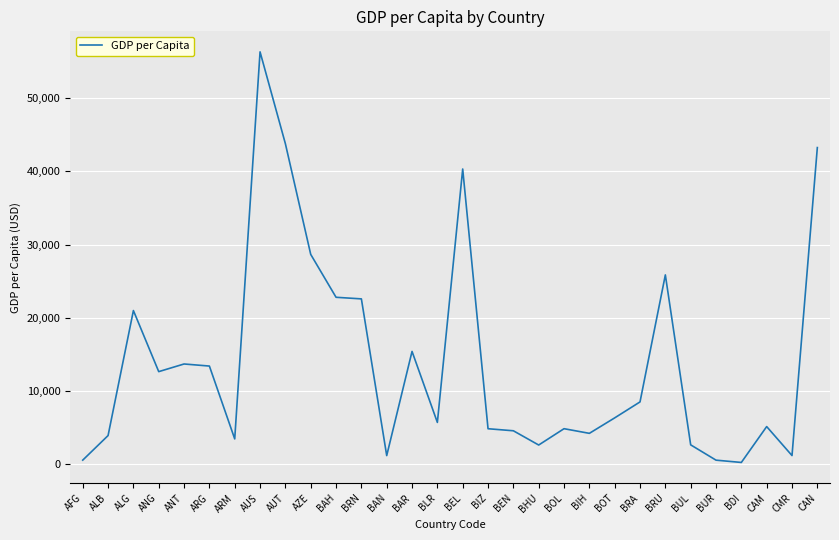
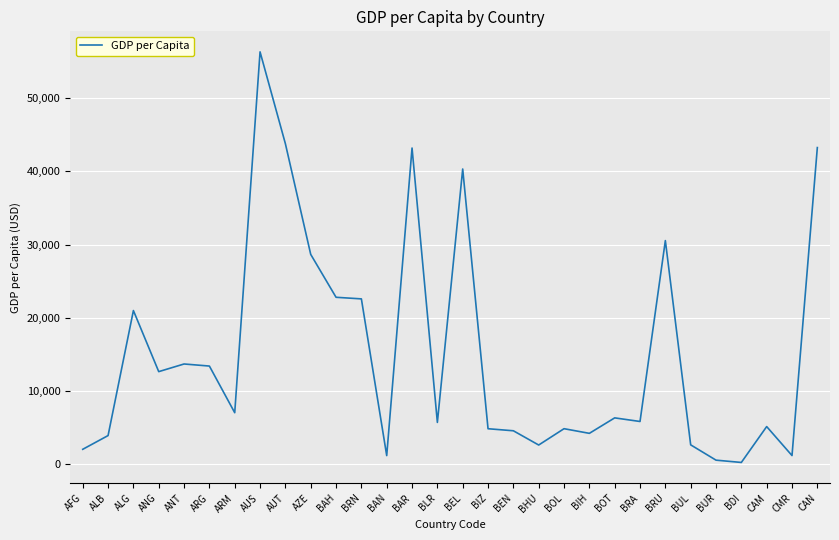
  {
-   "AFG": "1,000",
+   "AFG": "2,000",
    "ALB": "4,000",
    "ALG": "21,000",
    "ANG": "13,000",
    "ANT": "14,000",
    "ARG": "13,000",
-   "ARM": "3,000",
+   "ARM": "7,000",
    "AUS": "56,000",
    "AUT": "44,000",
    "AZE": "29,000",
    "BAH": "23,000",
    "BRN": "23,000",
    "BAN": "1,000",
-   "BAR": "15,000",
+   "BAR": "43,000",
    "BLR": "6,000",
    "BEL": "40,000",
    "BIZ": "5,000",
    "BEN": "5,000",
    "BHU": "3,000",
    "BOL": "5,000",
    "BIH": "4,000",
    "BOT": "6,000",
-   "BRA": "9,000",
-   "BRU": "26,000",
+   "BRA": "6,000",
+   "BRU": "31,000",
    "BUL": "3,000",
    "BUR": "1,000",
    "BDI": "0",
    "CAM": "5,000",
    "CMR": "1,000",
    "CAN": "43,000"
  }
